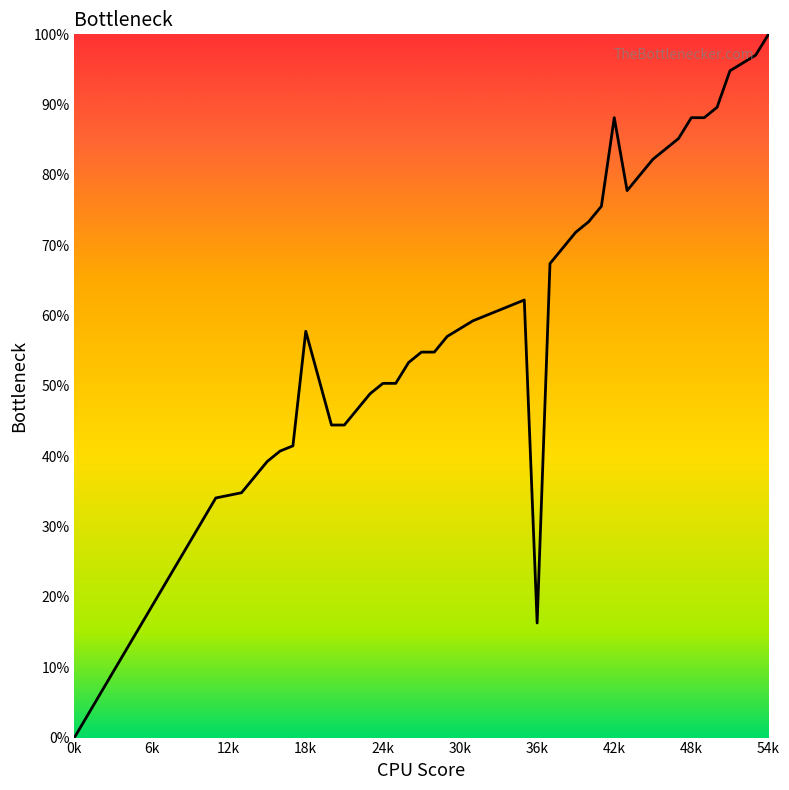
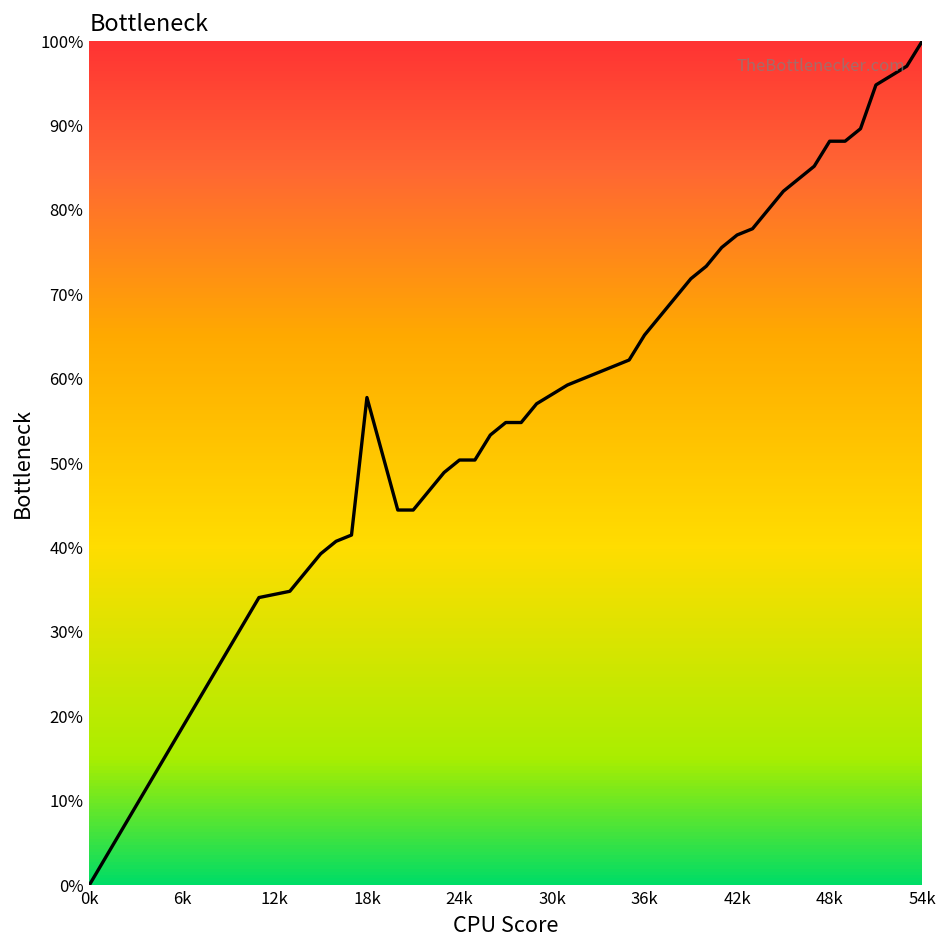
  {
    "0k": "0%",
    "18k": "58%",
    "24k": "50%",
-   "36k": "16%",
-   "42k": "88%",
+   "36k": "65%",
+   "42k": "77%",
    "48k": "88%",
    "54k": "100%"
  }
